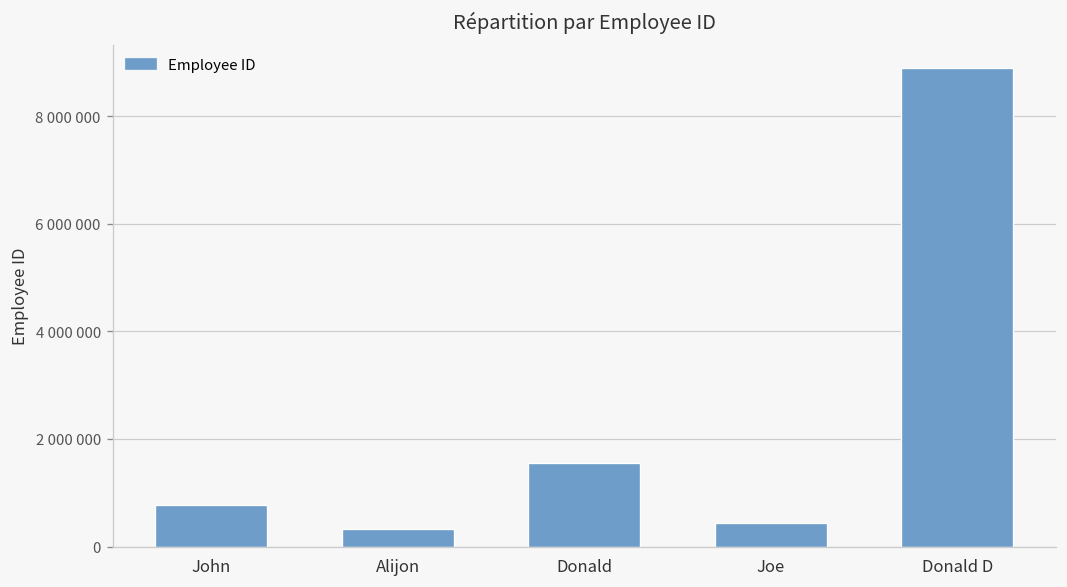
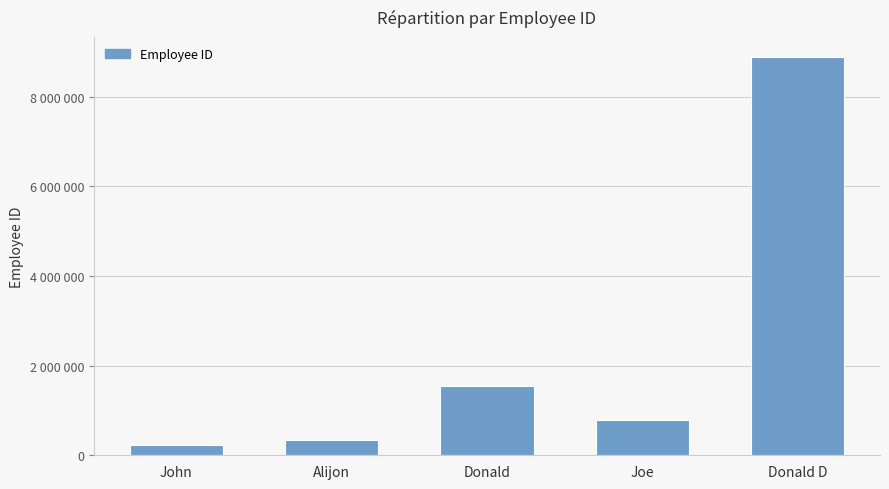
  {
-   "John": 800000,
+   "John": 200000,
    "Alijon": 300000,
    "Donald": 1500000,
-   "Joe": 400000,
+   "Joe": 800000,
    "Donald D": 8900000
  }
